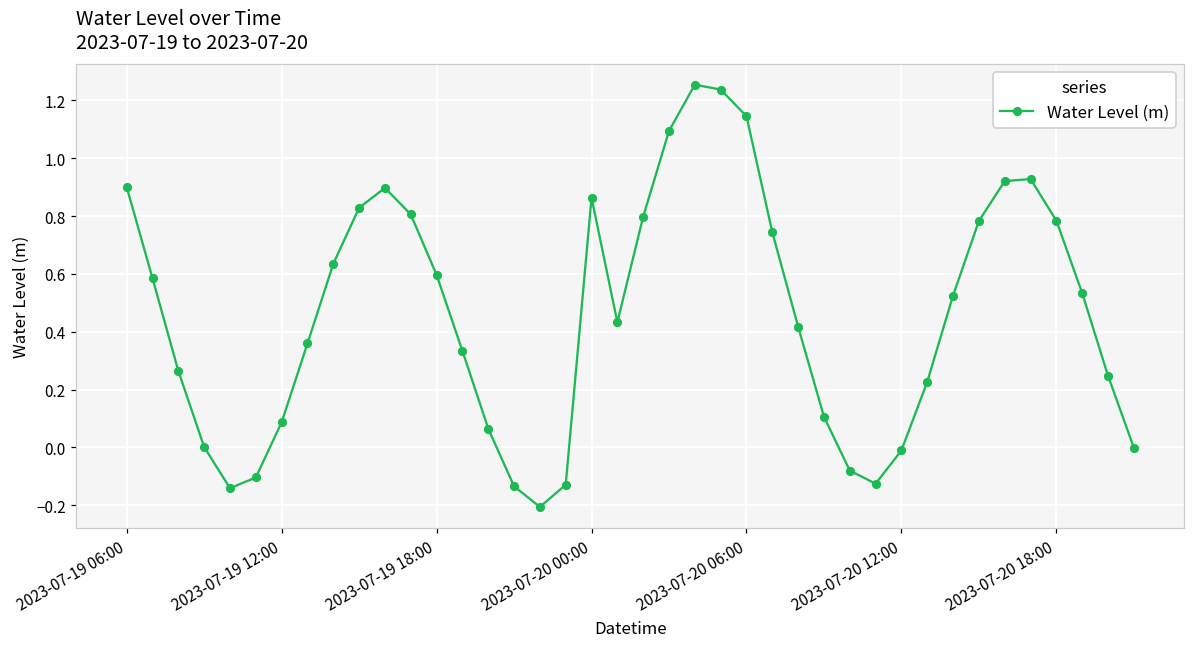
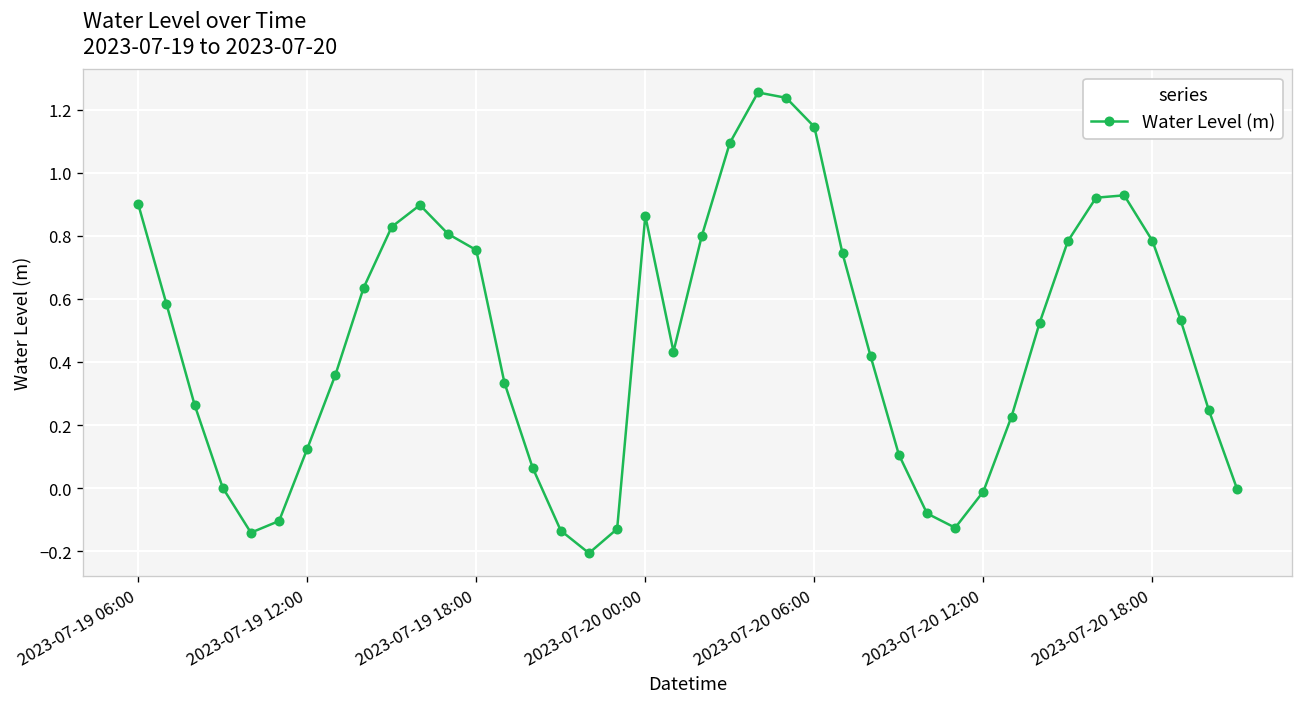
  {
    "2023-07-19 06:00": 0.90,
-   "2023-07-19 12:00": 0.09,
-   "2023-07-19 18:00": 0.60,
+   "2023-07-19 12:00": 0.12,
+   "2023-07-19 18:00": 0.75,
    "2023-07-20 00:00": 0.86,
    "2023-07-20 06:00": 1.15,
    "2023-07-20 12:00": -0.01,
    "2023-07-20 18:00": 0.78
  }
